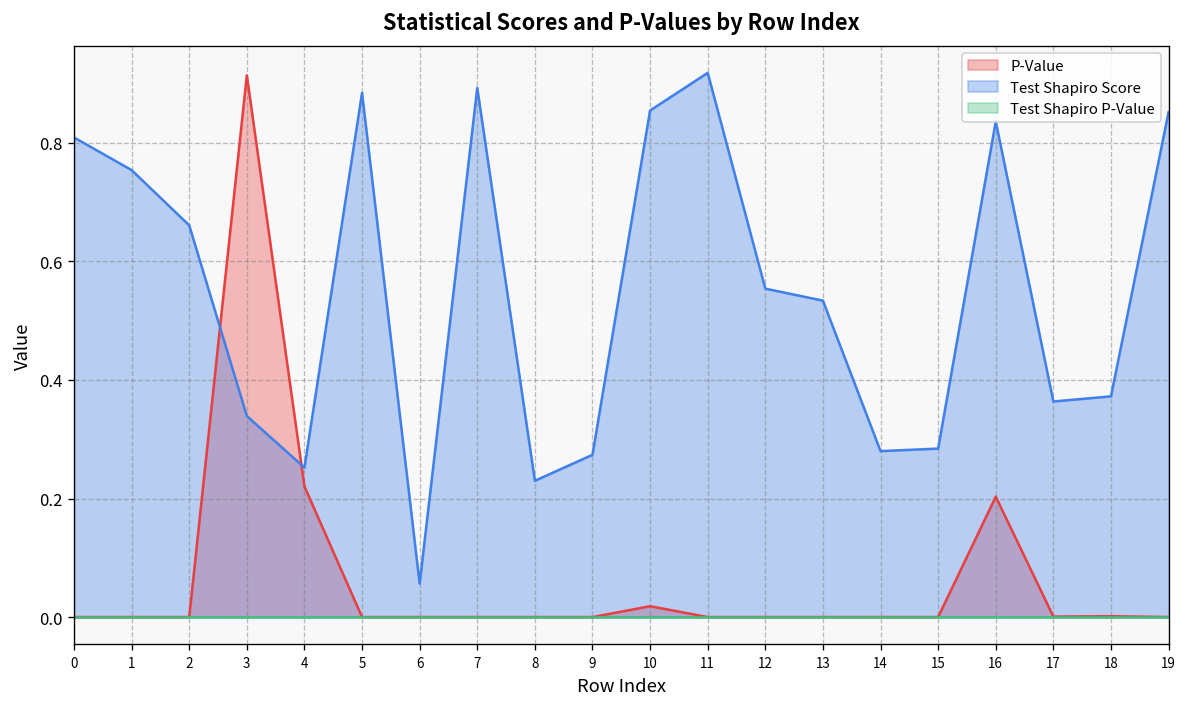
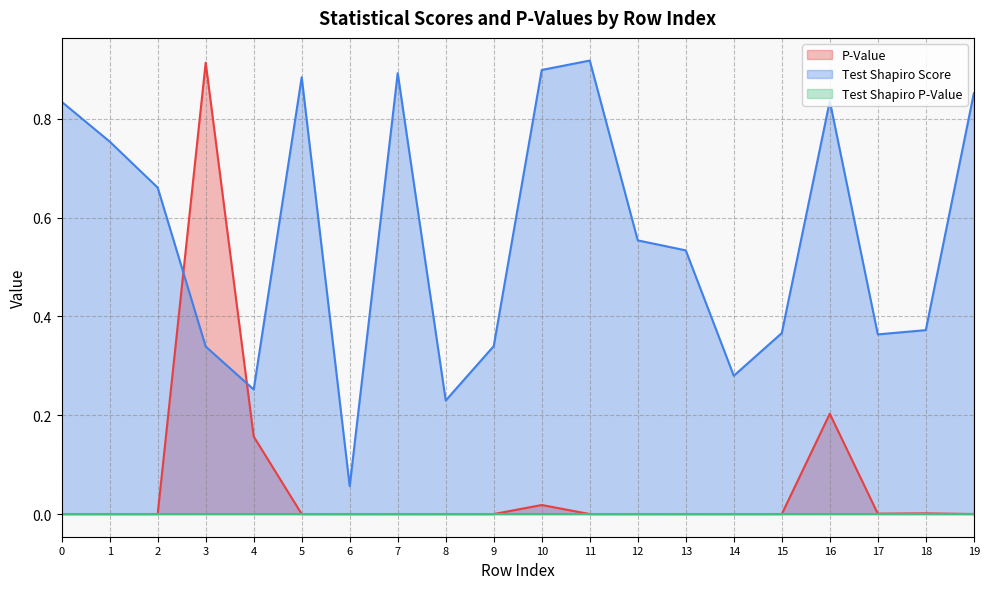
  {
    "P-Value": {
      "3": 0.91,
-     "4": 0.22,
+     "4": 0.16,
      "10": 0.02,
      "16": 0.20
    },
    "Test Shapiro Score": {
-     "0": 0.81,
+     "0": 0.83,
      "1": 0.75,
      "2": 0.66,
      "3": 0.34,
      "4": 0.25,
      "5": 0.88,
      "6": 0.06,
      "7": 0.89,
      "8": 0.23,
-     "9": 0.27,
-     "10": 0.85,
+     "9": 0.34,
+     "10": 0.90,
      "11": 0.92,
      "12": 0.55,
      "13": 0.53,
      "14": 0.28,
-     "15": 0.28,
+     "15": 0.37,
      "17": 0.36,
      "18": 0.37,
      "19": 0.85
    },
    "Test Shapiro P-Value": {
      "3": 0.00,
      "4": 0.00,
      "10": 0.00,
      "16": 0.00
    }
  }
